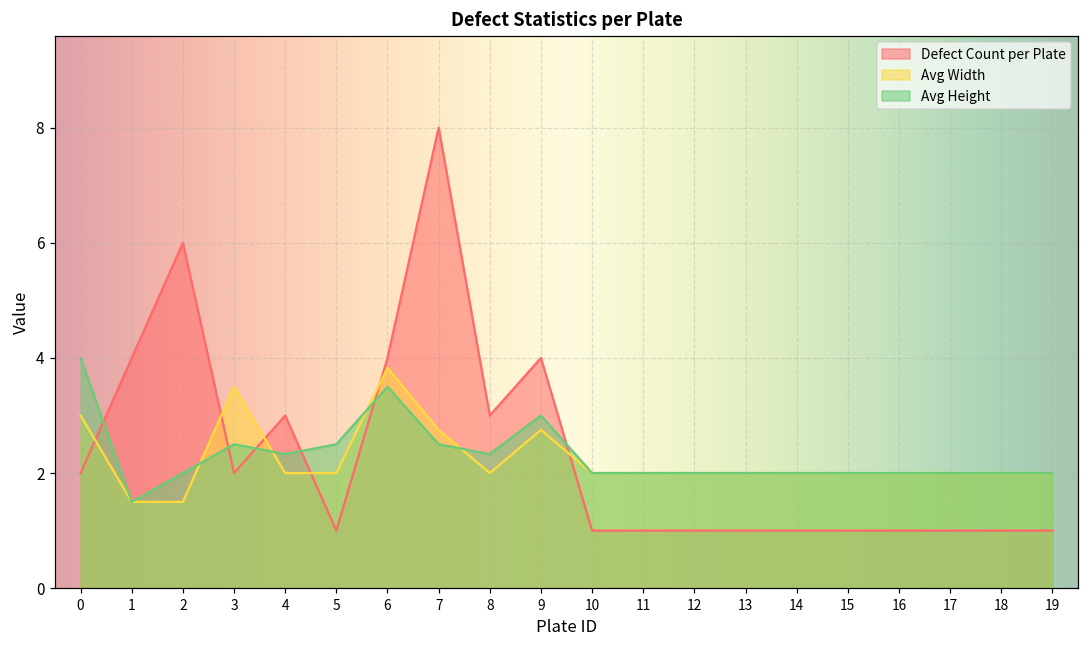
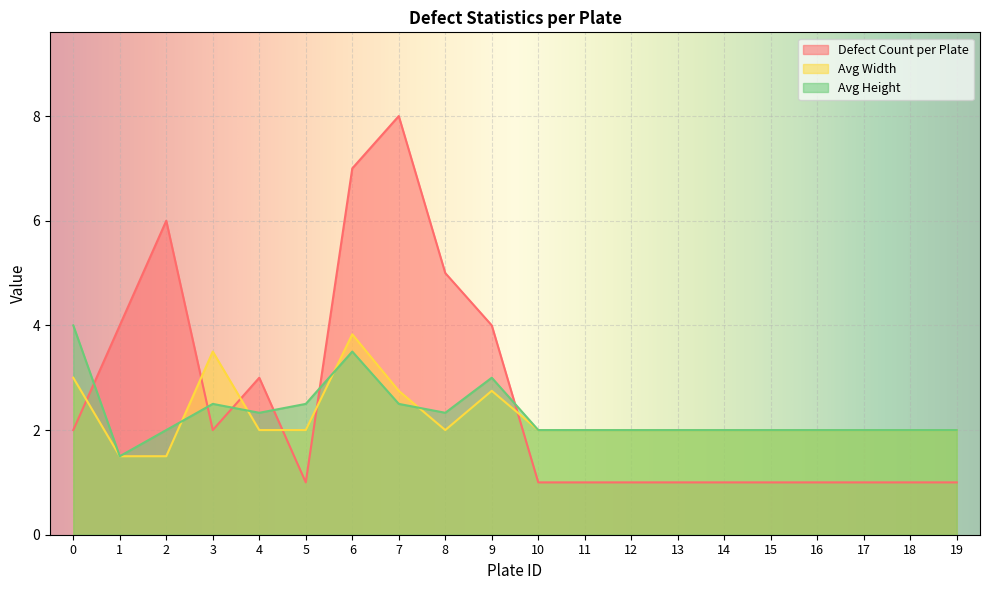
  {
    "Defect Count per Plate": {
      "0": 2,
      "1": 4,
      "2": 6,
      "3": 2,
      "4": 3,
      "5": 1,
-     "6": 4,
+     "6": 7,
      "7": 8,
-     "8": 3,
+     "8": 5,
      "9": 4,
      "10": 1,
      "11": 1,
      "12": 1,
      "13": 1,
      "14": 1,
      "15": 1,
      "16": 1,
      "17": 1,
      "18": 1,
      "19": 1
    },
    "Avg Width": {
      "0": 3,
      "2": 1.5,
      "3": 3.5,
      "4": 2,
      "5": 2,
      "6": 3.8,
      "7": 2.8,
      "8": 2,
      "9": 2.8
    },
    "Avg Height": {
      "0": 4,
      "2": 2,
      "3": 2.5,
      "4": 2.3,
      "5": 2.5,
      "6": 3.5,
      "7": 2.5,
      "8": 2.3,
      "9": 3
    }
  }
